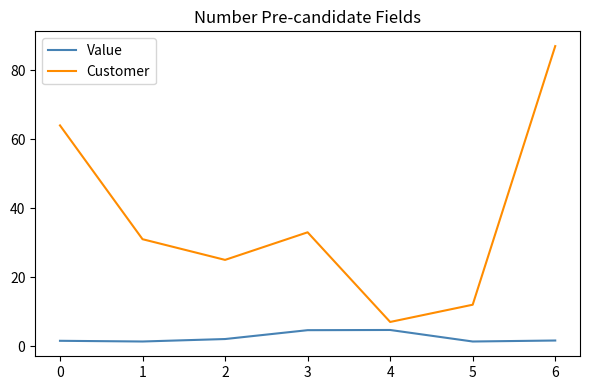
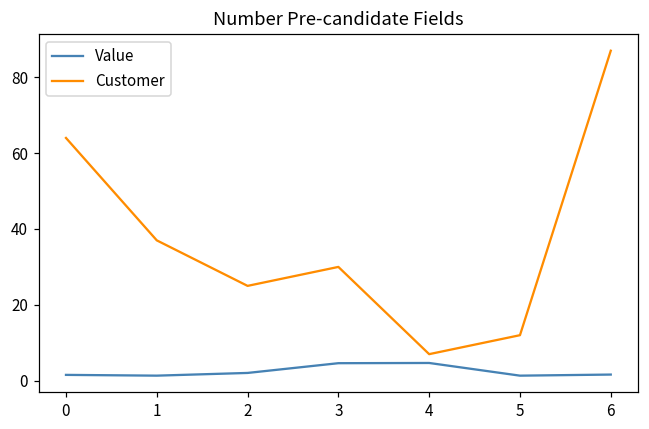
  {
    "Value": {
      "0": 2,
      "1": 1,
      "2": 2,
      "3": 5,
      "4": 5,
      "5": 1,
      "6": 2
    },
    "Customer": {
      "0": 64,
-     "1": 31,
+     "1": 37,
      "2": 25,
-     "3": 33,
+     "3": 30,
      "4": 7,
      "5": 12,
      "6": 87
    }
  }
